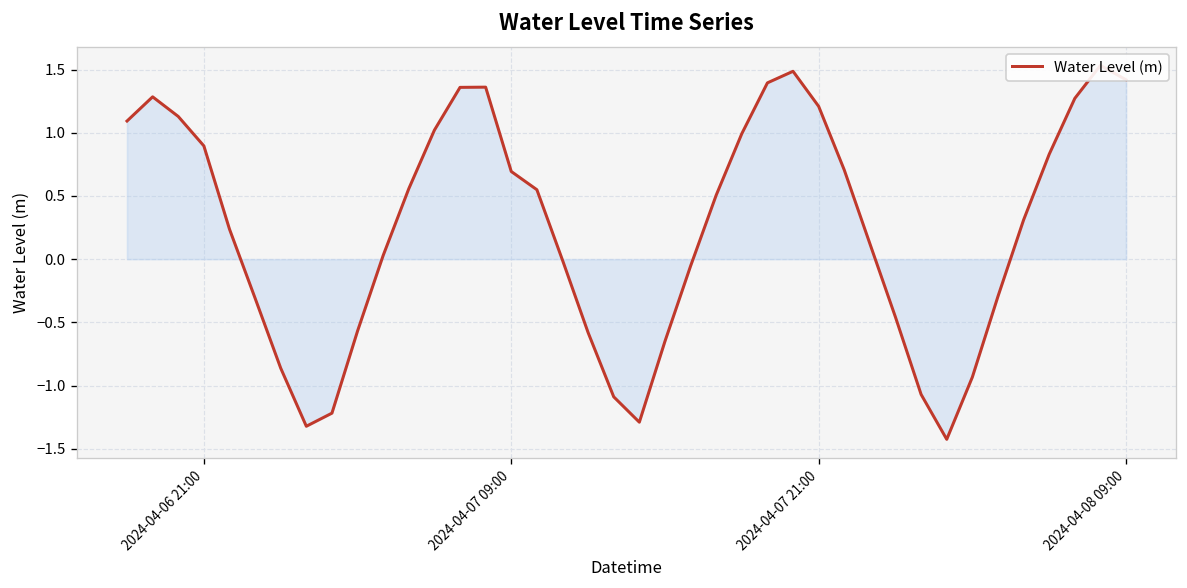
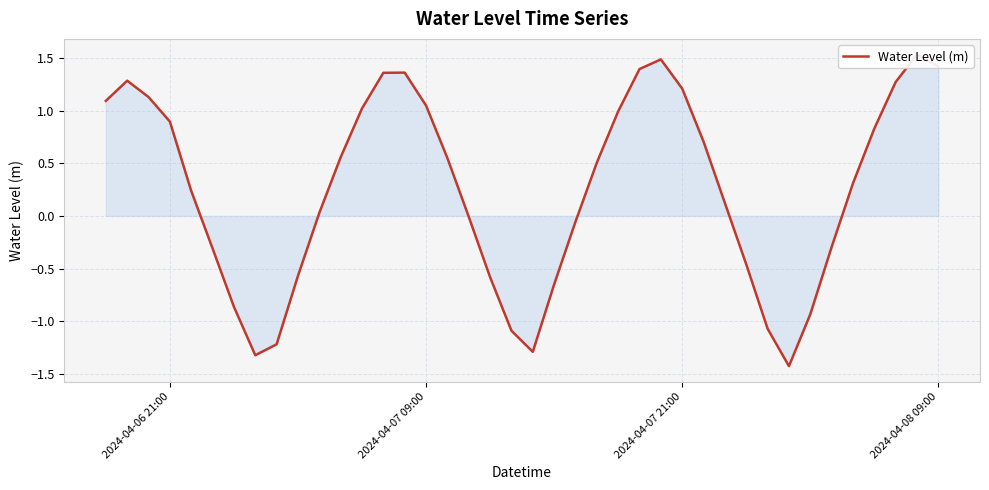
  {
    "Water Level (m)": {
-     "2024-04-07 09:00": 0.69
+     "2024-04-07 09:00": 1.05
    }
  }
